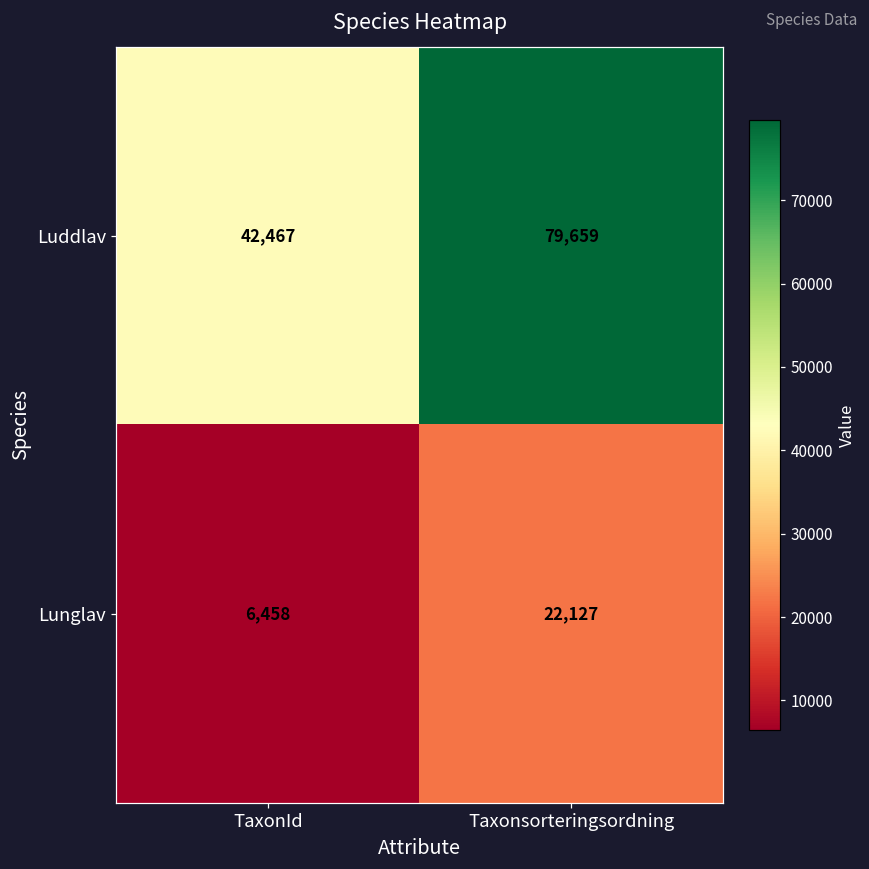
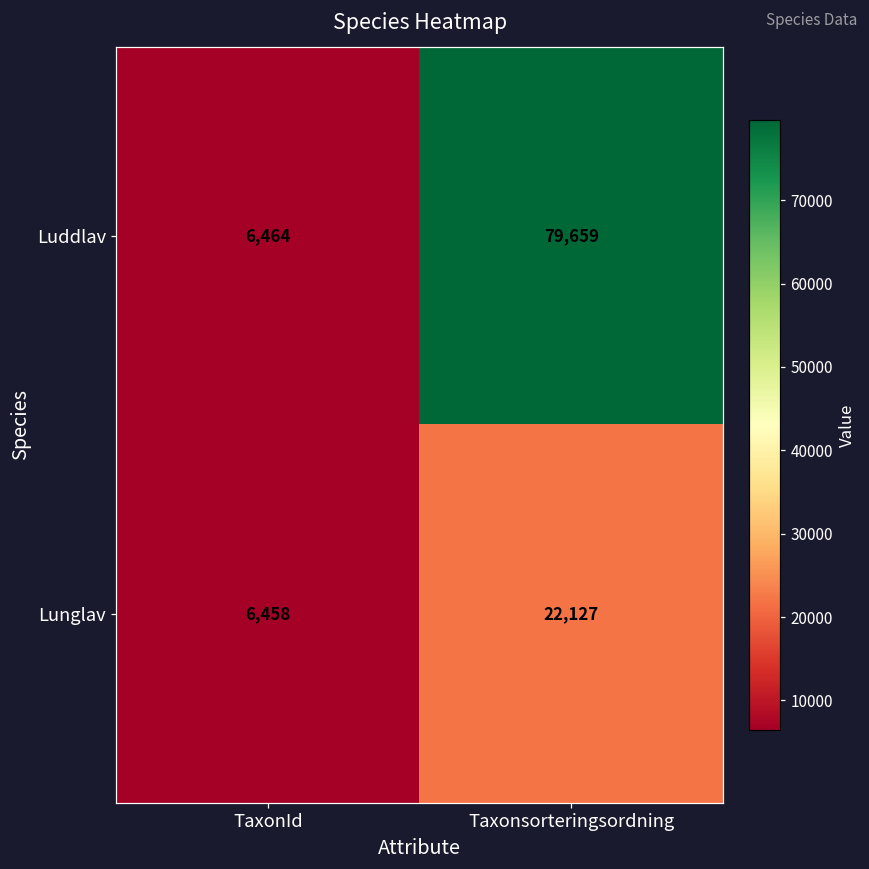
  {
    "Luddlav": {
-     "TaxonId": "42,467",
+     "TaxonId": "6,464",
      "Taxonsorteringsordning": "79,659"
    },
    "Lunglav": {
      "TaxonId": "6,458",
      "Taxonsorteringsordning": "22,127"
    }
  }
